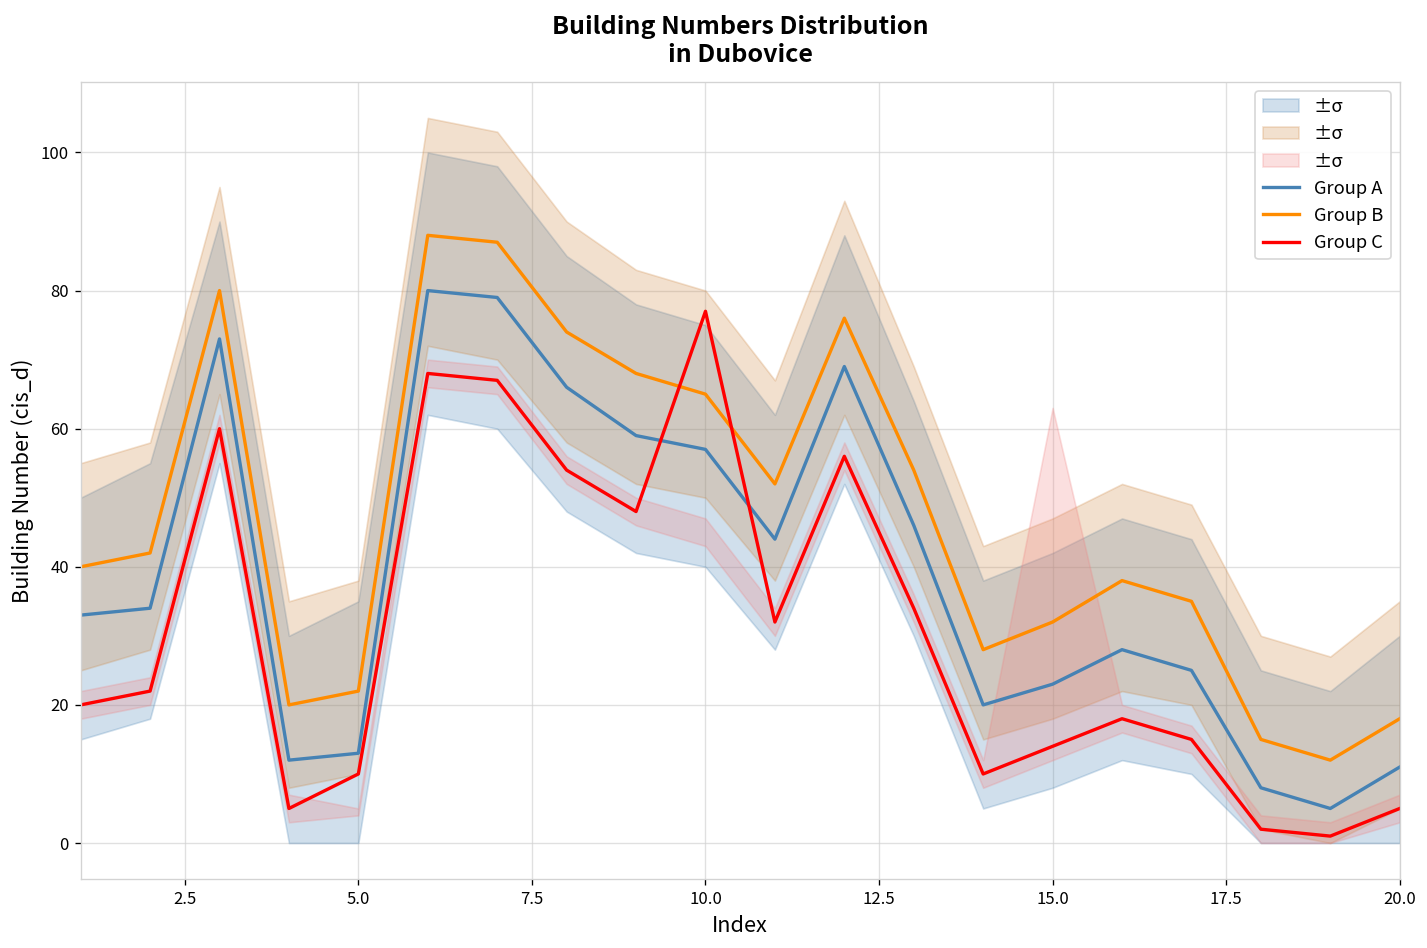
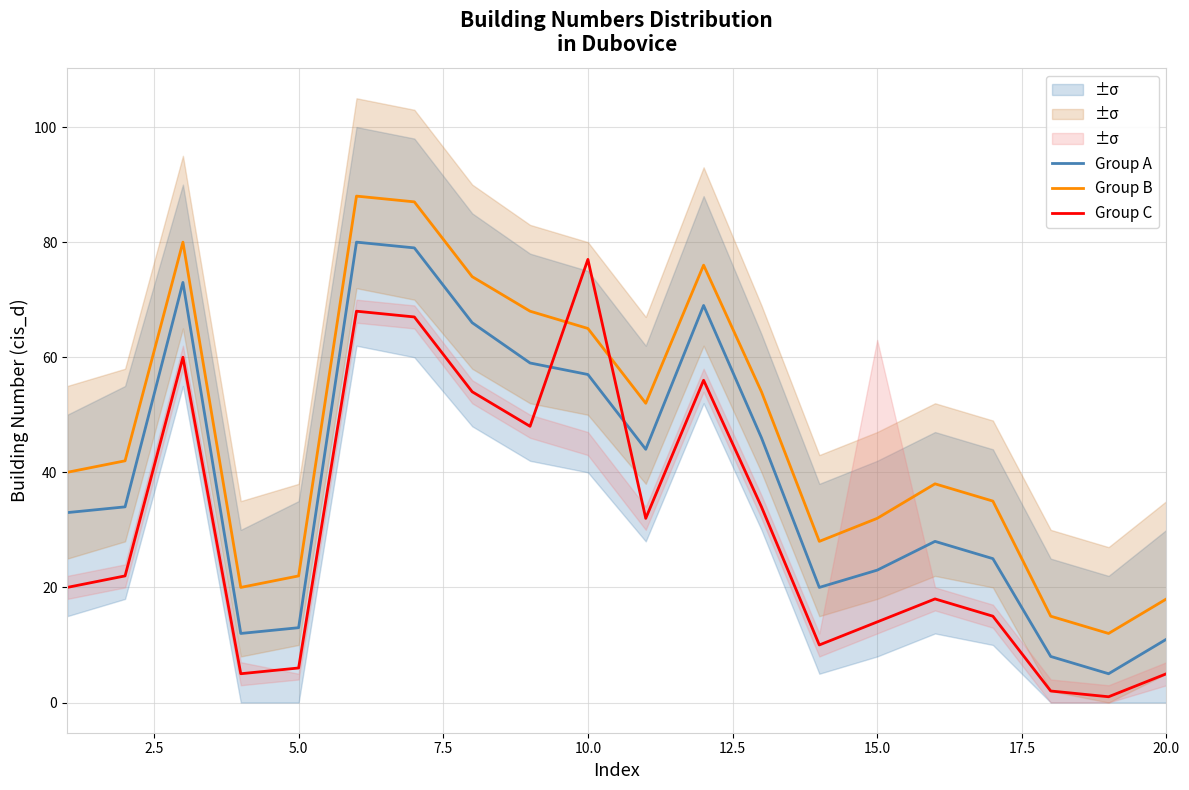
  {
    "Group B": {
      "5.0": 22,
      "10.0": 65,
      "15.0": 32,
      "20.0": 18
    },
    "Group C": {
-     "5.0": 10,
+     "5.0": 6,
      "10.0": 77,
      "15.0": 14,
      "20.0": 5
    }
  }
